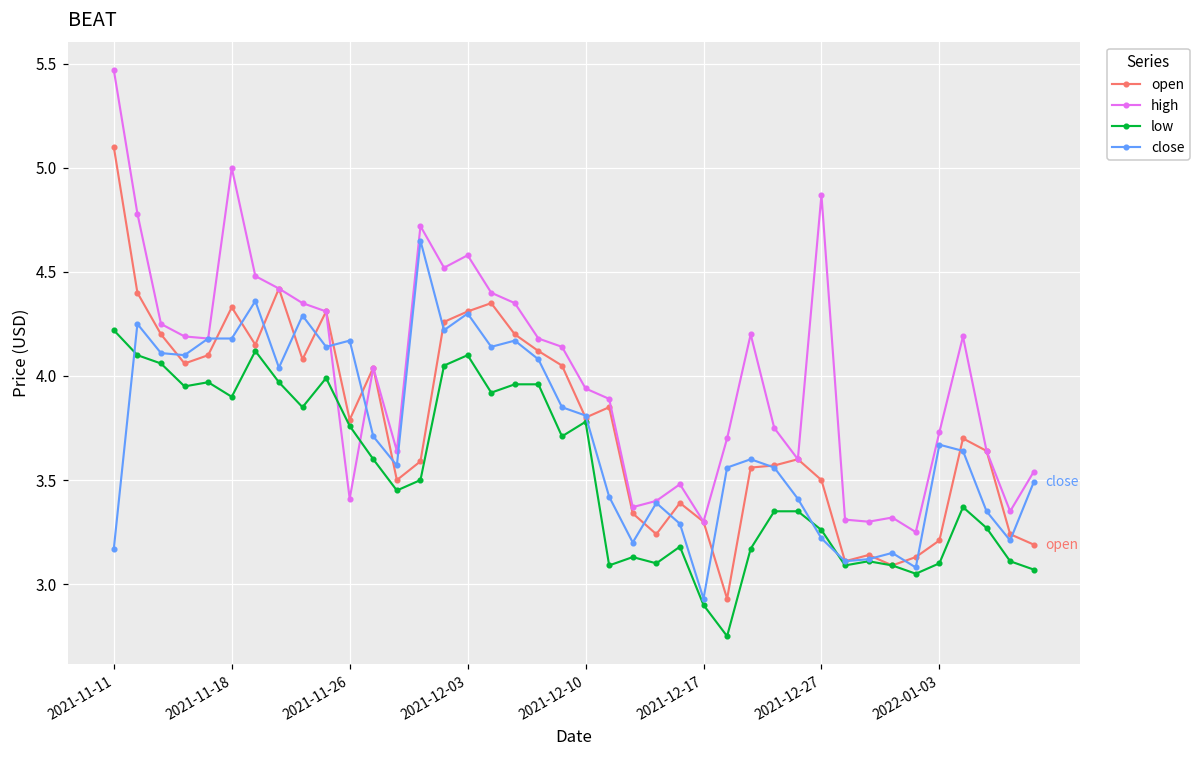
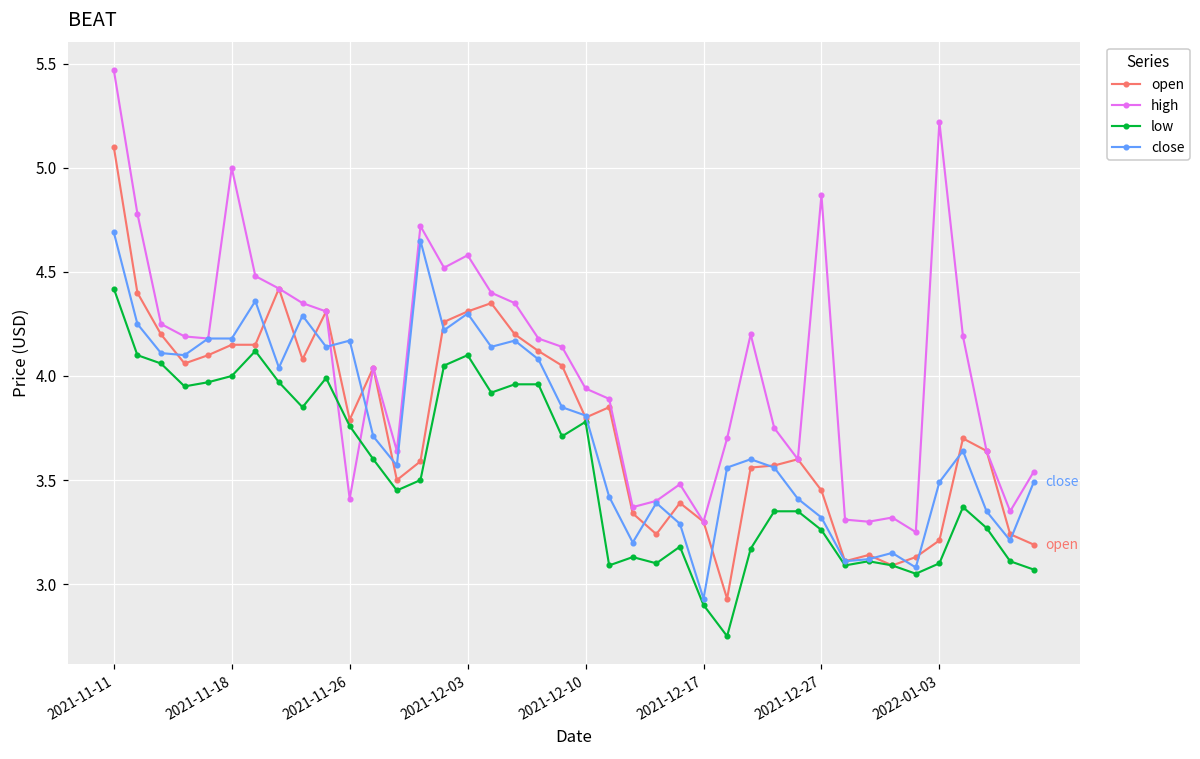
  {
    "open": {
      "2021-11-11": 5.10,
-     "2021-11-18": 4.33,
+     "2021-11-18": 4.15,
      "2021-11-26": 3.79,
-     "2021-12-27": 3.50,
+     "2021-12-27": 3.45,
      "2022-01-03": 3.21
    },
    "high": {
      "2021-11-11": 5.47,
      "2021-11-18": 5.00,
      "2021-11-26": 3.41,
      "2021-12-03": 4.58,
      "2021-12-10": 3.94,
      "2021-12-27": 4.87,
-     "2022-01-03": 3.73
+     "2022-01-03": 5.22
    },
    "low": {
-     "2021-11-11": 4.22,
-     "2021-11-18": 3.9,
+     "2021-11-11": 4.42,
+     "2021-11-18": 4.0,
      "2021-11-26": 3.76,
      "2021-12-03": 4.10,
      "2021-12-10": 3.78,
      "2021-12-17": 2.90,
      "2021-12-27": 3.26,
      "2022-01-03": 3.10
    },
    "close": {
-     "2021-11-11": 3.17,
+     "2021-11-11": 4.69,
      "2021-11-18": 4.18,
      "2021-11-26": 4.17,
      "2021-12-17": 2.93,
-     "2021-12-27": 3.22,
-     "2022-01-03": 3.67
+     "2021-12-27": 3.32,
+     "2022-01-03": 3.49
    }
  }
